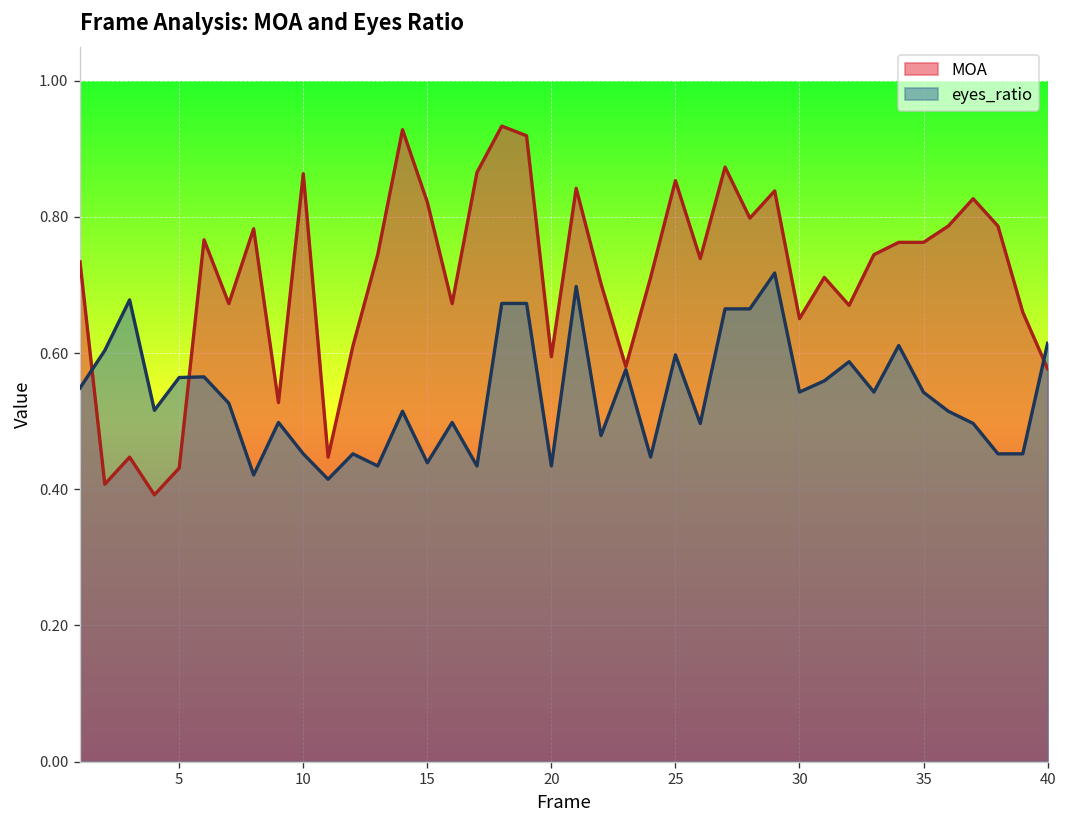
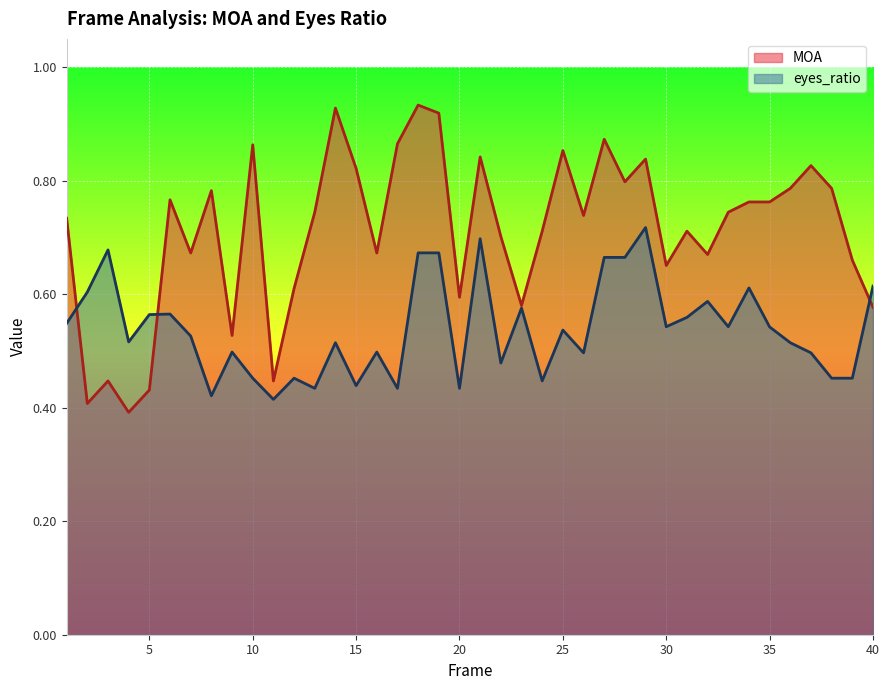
  {
    "MOA": {
      "5": 0.43,
      "10": 0.86,
      "15": 0.82,
      "20": 0.59,
      "25": 0.85,
      "30": 0.65,
      "35": 0.76,
      "40": 0.58
    },
    "eyes_ratio": {
      "5": 0.56,
      "10": 0.45,
      "15": 0.44,
      "20": 0.43,
-     "25": 0.60,
+     "25": 0.54,
      "30": 0.54,
      "35": 0.54,
      "40": 0.61
    }
  }
